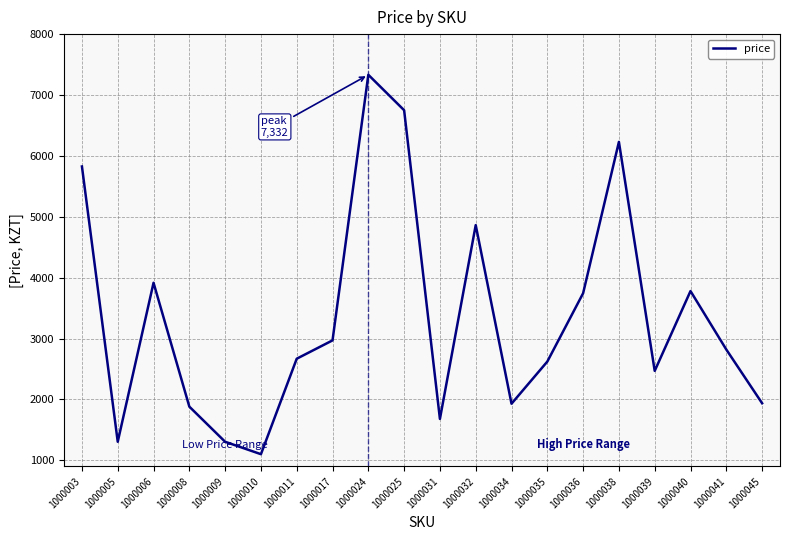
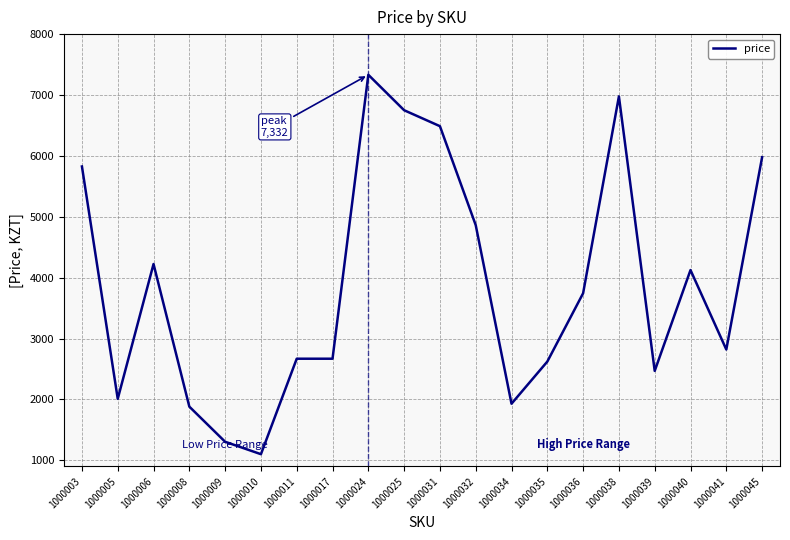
  {
    "1000003": 5800,
-   "1000005": 1300,
-   "1000006": 3900,
+   "1000005": 2000,
+   "1000006": 4200,
    "1000008": 1900,
    "1000009": 1300,
    "1000010": 1100,
    "1000011": 2700,
-   "1000017": 3000,
+   "1000017": 2700,
    "1000025": 6800,
-   "1000031": 1700,
+   "1000031": 6500,
    "1000032": 4900,
    "1000034": 1900,
    "1000035": 2600,
    "1000036": 3700,
-   "1000038": 6200,
+   "1000038": 7000,
    "1000039": 2500,
-   "1000040": 3800,
+   "1000040": 4100,
    "1000041": 2800,
-   "1000045": 1900
+   "1000045": 6000
  }
